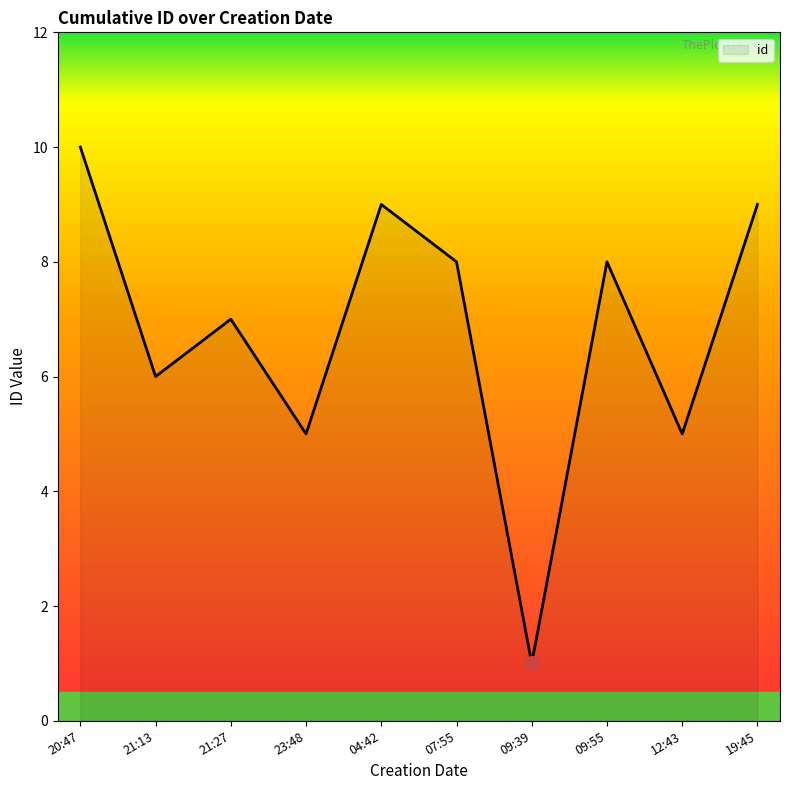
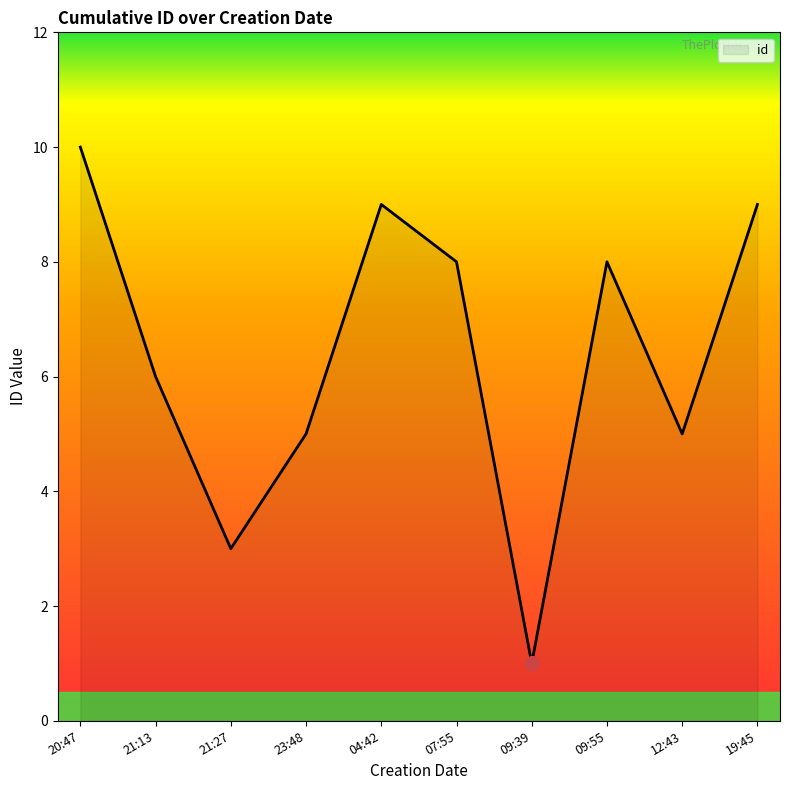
  {
    "id": {
      "20:47": 10,
      "21:13": 6,
-     "21:27": 7,
+     "21:27": 3,
      "23:48": 5,
      "04:42": 9,
      "07:55": 8,
      "09:55": 8,
      "12:43": 5,
      "19:45": 9
    }
  }
